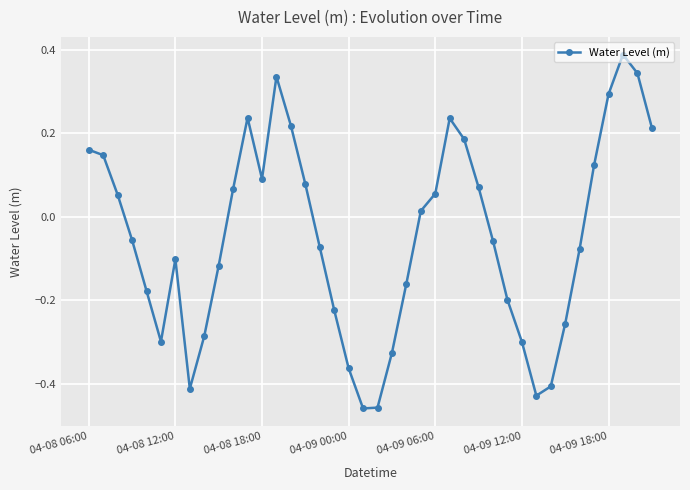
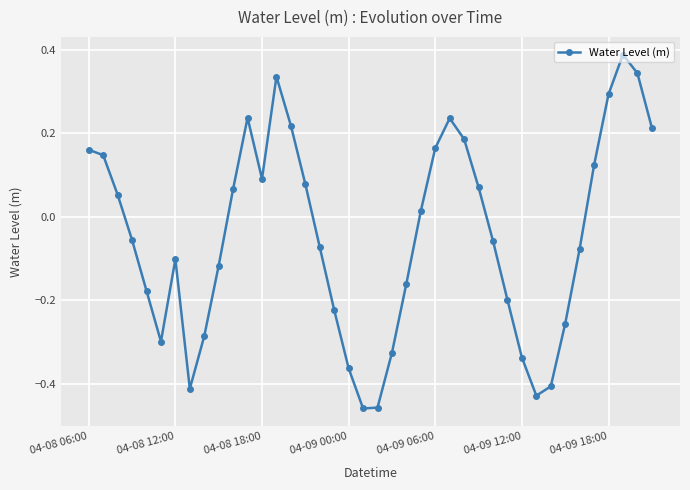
  {
    "04-08 06:00": 0.16,
    "04-08 12:00": -0.10,
    "04-08 18:00": 0.09,
    "04-09 00:00": -0.36,
-   "04-09 06:00": 0.06,
-   "04-09 12:00": -0.30,
+   "04-09 06:00": 0.16,
+   "04-09 12:00": -0.34,
    "04-09 18:00": 0.29
  }
